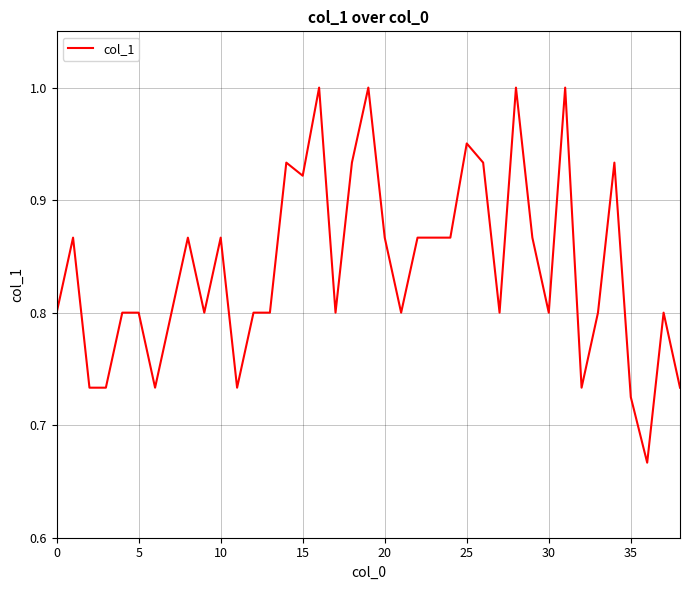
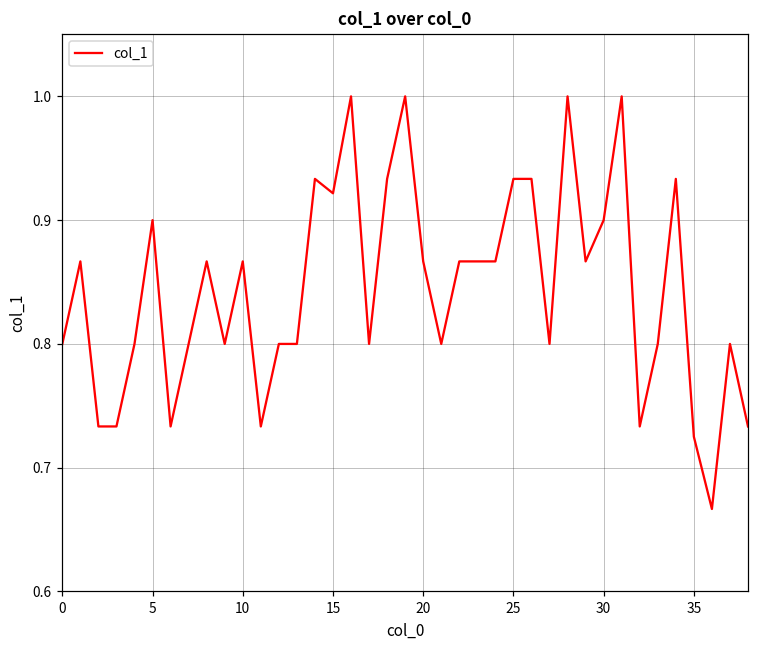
  {
    "0": 0.800,
-   "5": 0.8,
+   "5": 0.9,
    "10": 0.867,
    "15": 0.922,
    "20": 0.867,
-   "25": 0.950,
-   "30": 0.8,
+   "25": 0.933,
+   "30": 0.9,
    "35": 0.725
  }
